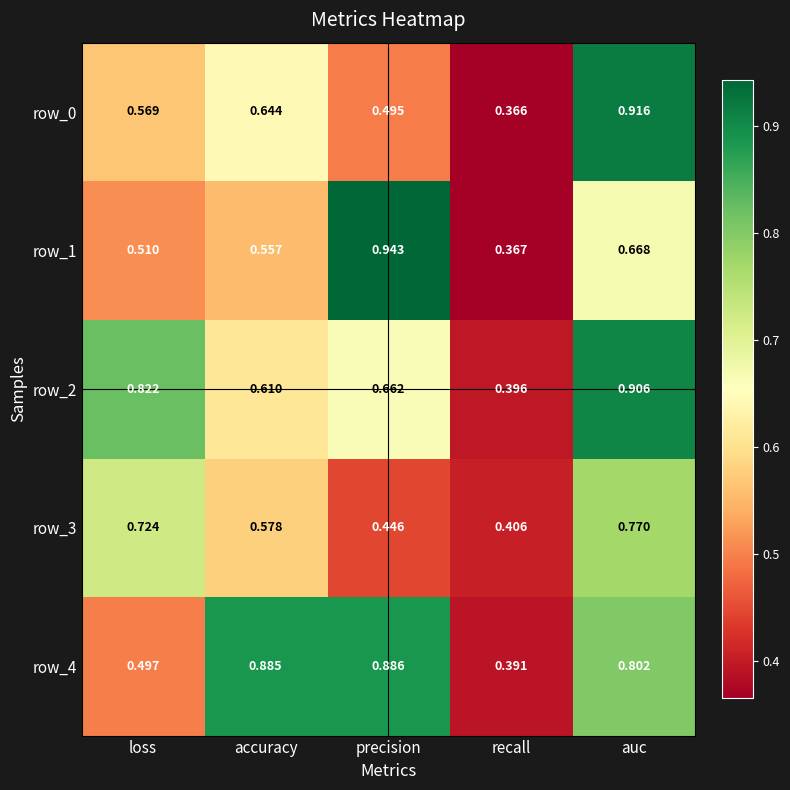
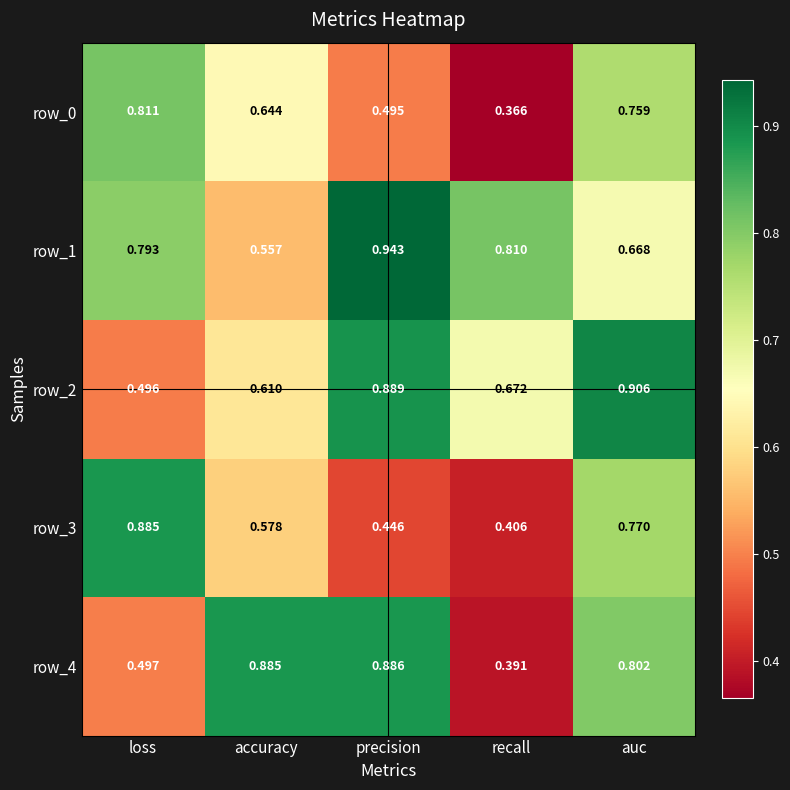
  {
    "row_0": {
-     "loss": 0.569,
+     "loss": 0.811,
      "accuracy": 0.644,
      "precision": 0.495,
      "recall": 0.366,
-     "auc": 0.916
+     "auc": 0.759
    },
    "row_1": {
-     "loss": 0.510,
+     "loss": 0.793,
      "accuracy": 0.557,
      "precision": 0.943,
-     "recall": 0.367,
+     "recall": 0.810,
      "auc": 0.668
    },
    "row_2": {
-     "loss": 0.822,
+     "loss": 0.496,
      "accuracy": 0.610,
-     "precision": 0.662,
-     "recall": 0.396,
+     "precision": 0.889,
+     "recall": 0.672,
      "auc": 0.906
    },
    "row_3": {
-     "loss": 0.724,
+     "loss": 0.885,
      "accuracy": 0.578,
      "precision": 0.446,
      "recall": 0.406,
      "auc": 0.770
    },
    "row_4": {
      "loss": 0.497,
      "accuracy": 0.885,
      "precision": 0.886,
      "recall": 0.391,
      "auc": 0.802
    }
  }
